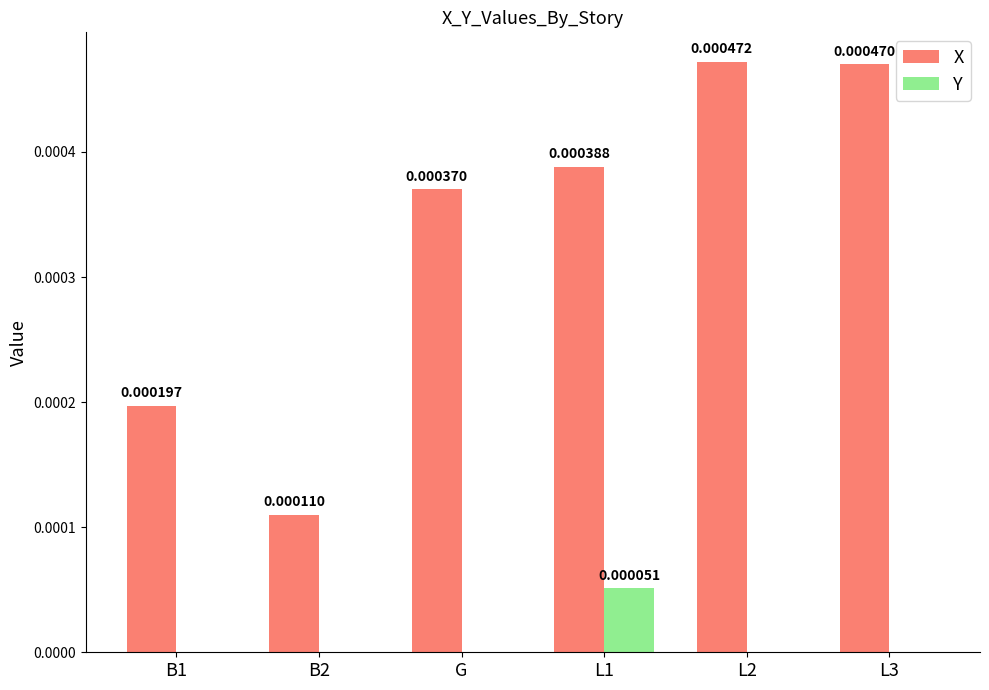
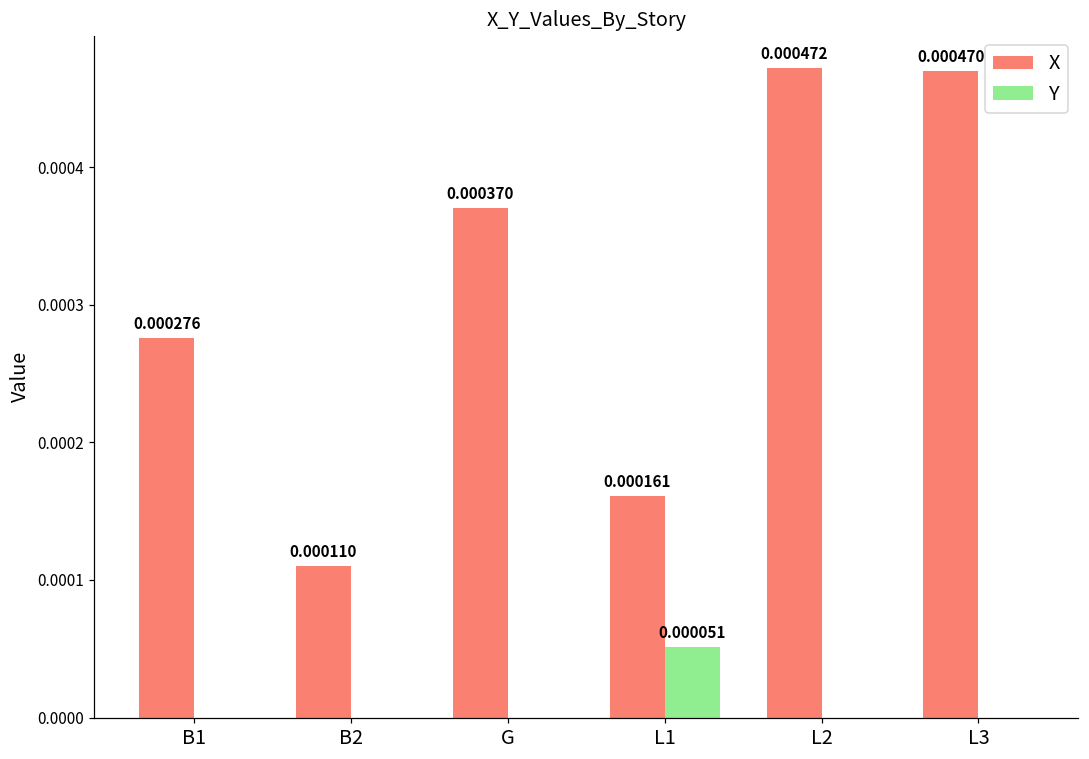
  {
    "X": {
-     "B1": 0.000197,
+     "B1": 0.000276,
      "B2": 0.000110,
      "G": 0.000370,
-     "L1": 0.000388,
+     "L1": 0.000161,
      "L2": 0.000472,
      "L3": 0.000470
    },
    "Y": {
      "L1": 0.000051
    }
  }
